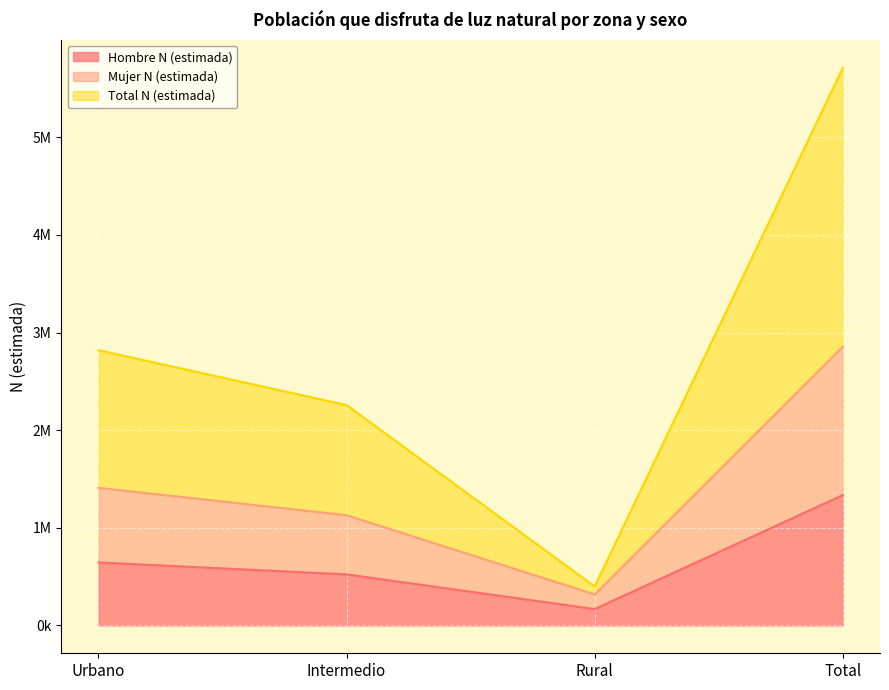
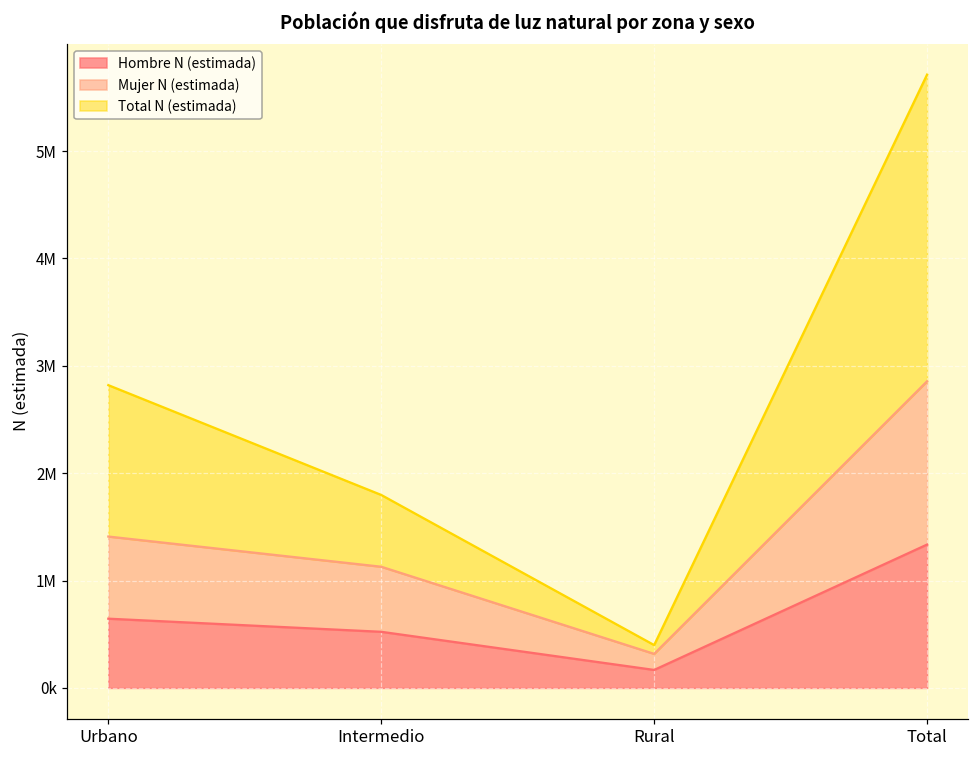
  {
    "Total N (estimada)": {
      "Urbano": 1400000,
-     "Intermedio": 1100000,
+     "Intermedio": 700000,
      "Rural": 100000,
      "Total": 2900000
    }
  }
